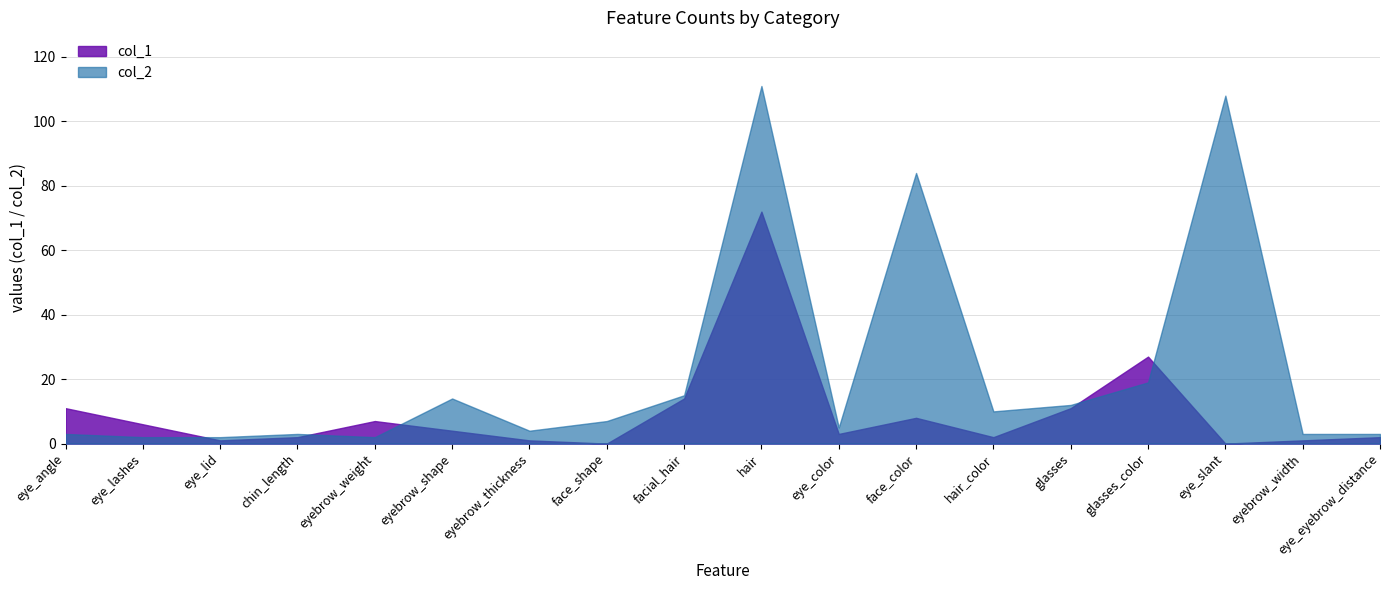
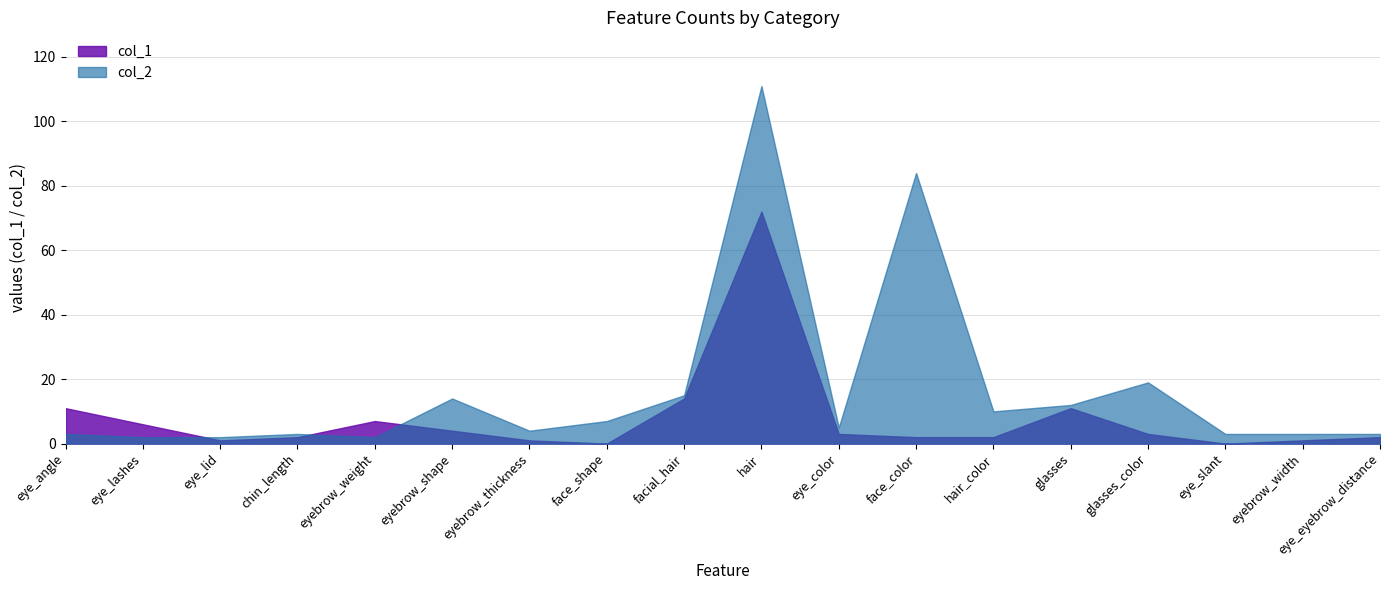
  {
    "col_1": {
      "eye_angle": 11,
      "eye_lashes": 6,
      "eye_lid": 1,
      "chin_length": 2,
      "eyebrow_weight": 7,
      "eyebrow_shape": 4,
      "eyebrow_thickness": 1,
      "face_shape": 0,
      "facial_hair": 14,
      "hair": 72,
      "eye_color": 3,
-     "face_color": 8,
+     "face_color": 2,
      "hair_color": 2,
      "glasses": 11,
-     "glasses_color": 27,
+     "glasses_color": 3,
      "eye_slant": 0,
      "eyebrow_width": 1,
      "eye_eyebrow_distance": 2
    },
    "col_2": {
      "eye_angle": 3,
      "eye_lashes": 2,
      "eye_lid": 2,
      "chin_length": 3,
      "eyebrow_weight": 2,
      "eyebrow_shape": 14,
      "eyebrow_thickness": 4,
      "face_shape": 7,
      "facial_hair": 15,
      "hair": 111,
      "eye_color": 5,
      "face_color": 84,
      "hair_color": 10,
      "glasses": 12,
      "glasses_color": 19,
-     "eye_slant": 108,
+     "eye_slant": 3,
      "eyebrow_width": 3,
      "eye_eyebrow_distance": 3
    }
  }
